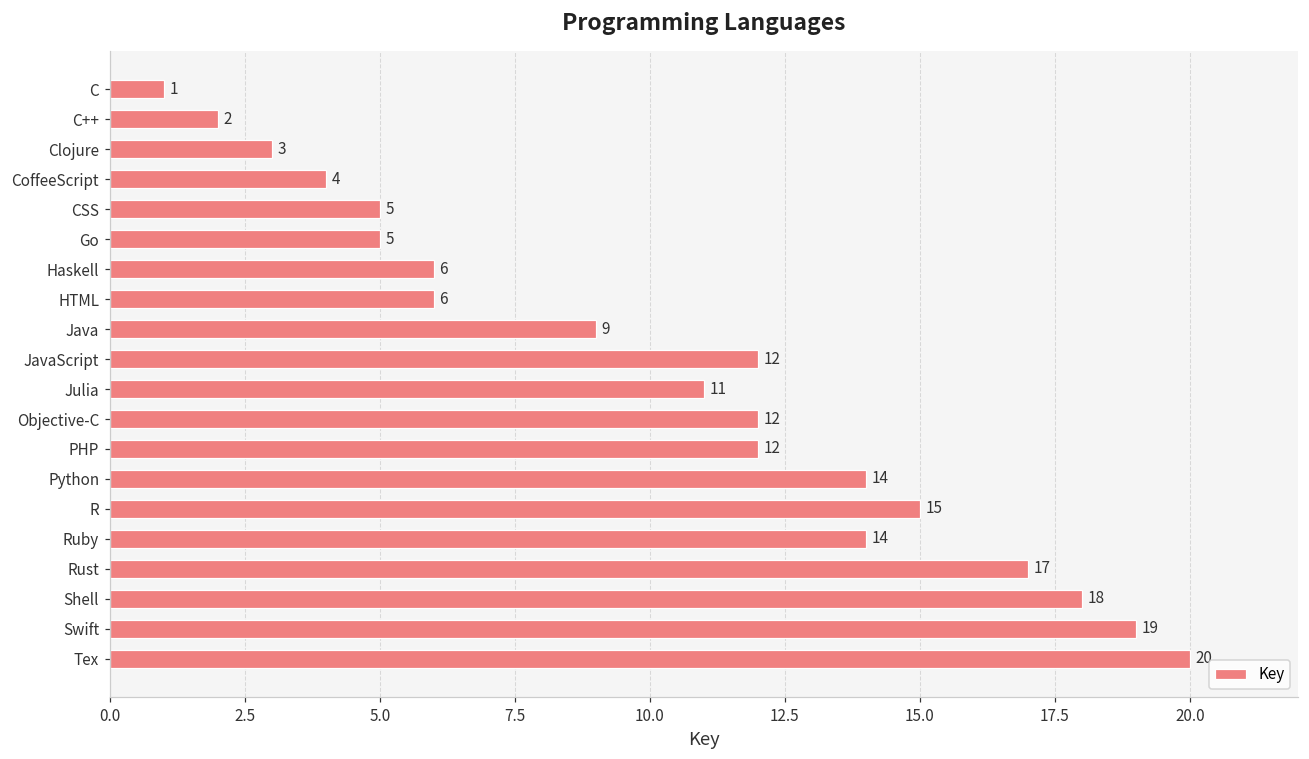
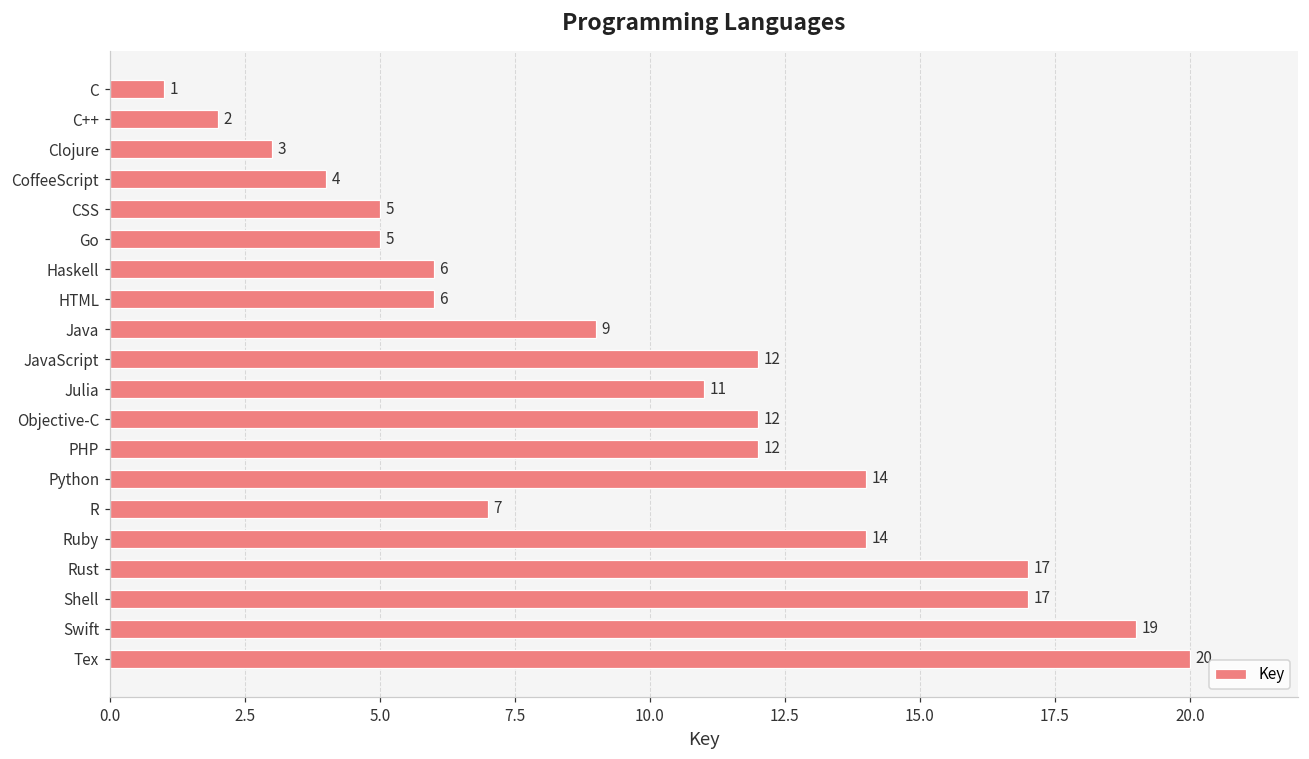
  {
    "C": 1,
    "C++": 2,
    "Clojure": 3,
    "CoffeeScript": 4,
    "CSS": 5,
    "Go": 5,
    "Haskell": 6,
    "HTML": 6,
    "Java": 9,
    "JavaScript": 12,
    "Julia": 11,
    "Objective-C": 12,
    "PHP": 12,
    "Python": 14,
-   "R": 15,
+   "R": 7,
    "Ruby": 14,
    "Rust": 17,
-   "Shell": 18,
+   "Shell": 17,
    "Swift": 19
  }
